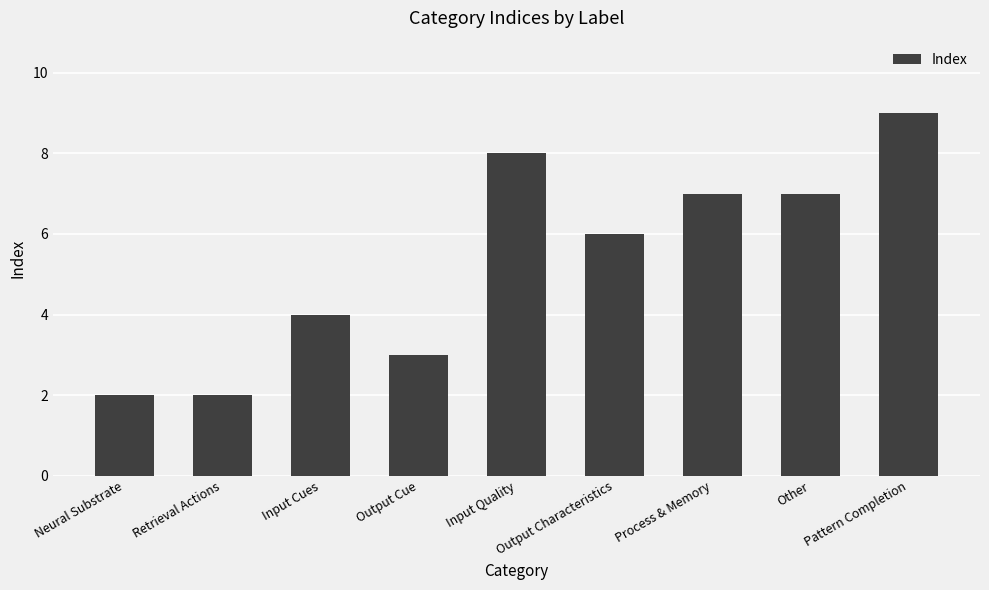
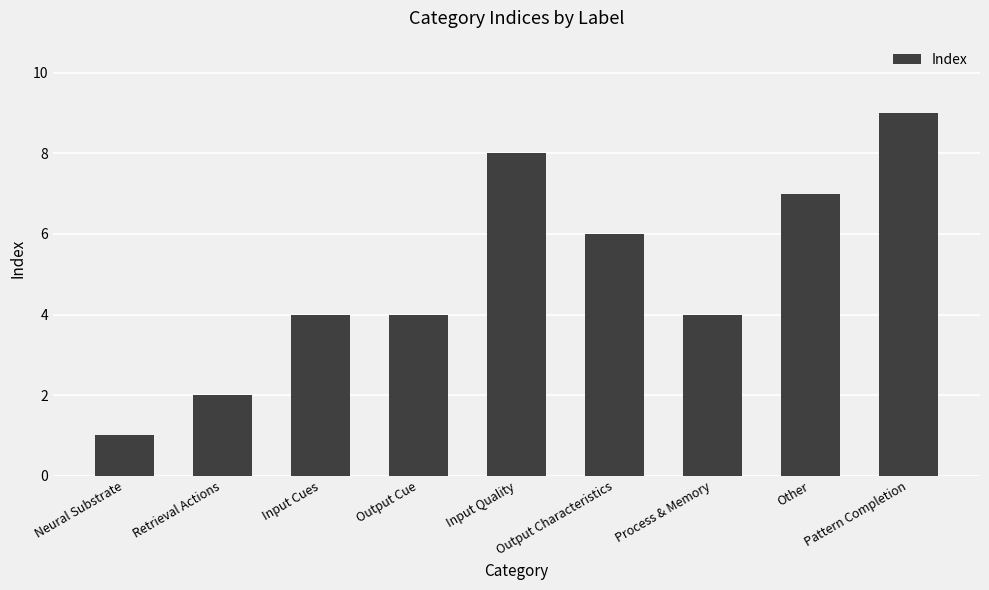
  {
-   "Neural Substrate": 2,
+   "Neural Substrate": 1,
    "Retrieval Actions": 2,
    "Input Cues": 4,
-   "Output Cue": 3,
+   "Output Cue": 4,
    "Input Quality": 8,
    "Output Characteristics": 6,
-   "Process & Memory": 7,
+   "Process & Memory": 4,
    "Other": 7,
    "Pattern Completion": 9
  }
